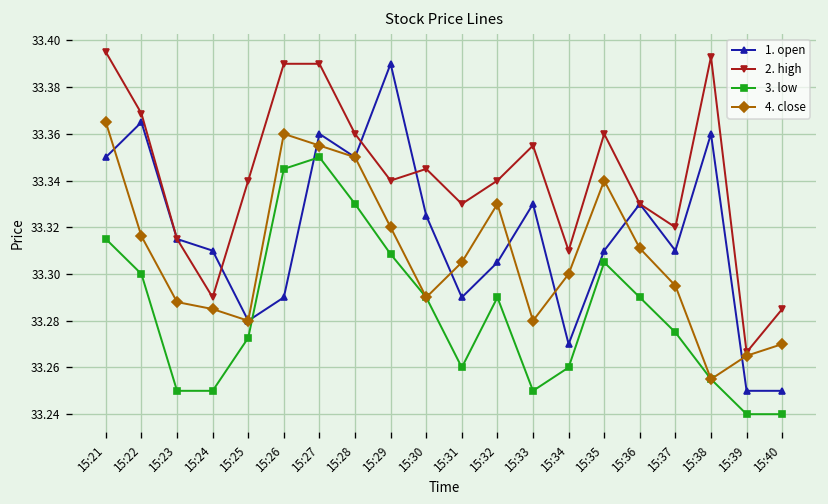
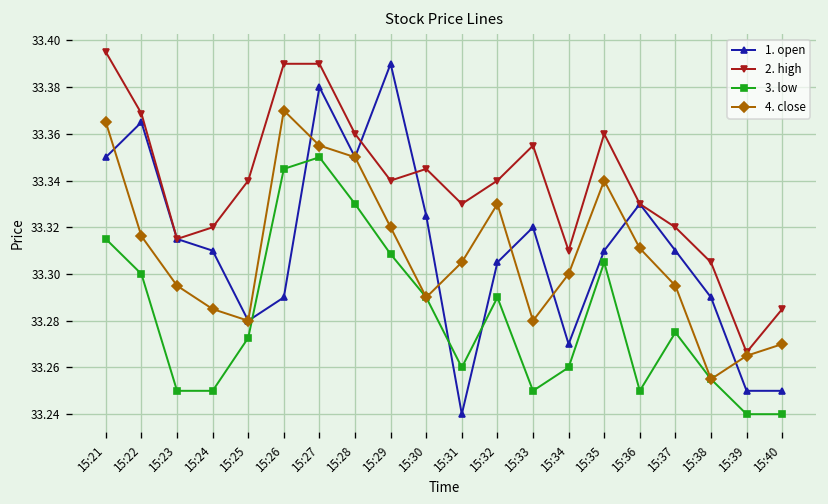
  {
    "1. open": {
      "15:21": 33.35,
      "15:22": 33.365,
      "15:24": 33.31,
      "15:26": 33.29,
-     "15:27": 33.36,
+     "15:27": 33.38,
      "15:29": 33.39,
      "15:30": 33.325,
-     "15:31": 33.29,
+     "15:31": 33.24,
      "15:32": 33.305,
-     "15:33": 33.33,
+     "15:33": 33.32,
      "15:34": 33.27,
      "15:35": 33.31,
      "15:37": 33.31,
-     "15:38": 33.36,
+     "15:38": 33.29,
      "15:39": 33.25,
      "15:40": 33.25
    },
    "2. high": {
      "15:21": 33.395,
      "15:22": 33.369,
-     "15:24": 33.29,
+     "15:24": 33.32,
      "15:25": 33.340,
      "15:26": 33.390,
      "15:27": 33.390,
      "15:28": 33.360,
      "15:29": 33.340,
      "15:30": 33.345,
      "15:31": 33.330,
      "15:32": 33.340,
      "15:33": 33.355,
      "15:34": 33.310,
      "15:35": 33.360,
      "15:37": 33.320,
-     "15:38": 33.393,
+     "15:38": 33.305,
      "15:39": 33.267,
      "15:40": 33.285
    },
    "3. low": {
      "15:21": 33.315,
      "15:22": 33.30,
      "15:23": 33.25,
      "15:24": 33.25,
      "15:25": 33.273,
      "15:26": 33.345,
      "15:27": 33.35,
      "15:28": 33.33,
      "15:29": 33.309,
      "15:31": 33.26,
      "15:32": 33.29,
      "15:33": 33.25,
      "15:34": 33.26,
      "15:35": 33.305,
-     "15:36": 33.29,
+     "15:36": 33.25,
      "15:37": 33.275,
      "15:39": 33.24,
      "15:40": 33.24
    },
    "4. close": {
      "15:21": 33.365,
      "15:22": 33.316,
-     "15:23": 33.288,
+     "15:23": 33.295,
      "15:24": 33.285,
-     "15:26": 33.36,
+     "15:26": 33.37,
      "15:27": 33.355,
      "15:29": 33.320,
      "15:31": 33.305,
      "15:32": 33.330,
      "15:33": 33.280,
      "15:34": 33.300,
      "15:35": 33.340,
      "15:36": 33.311,
      "15:37": 33.295,
      "15:39": 33.265,
      "15:40": 33.270
    }
  }
